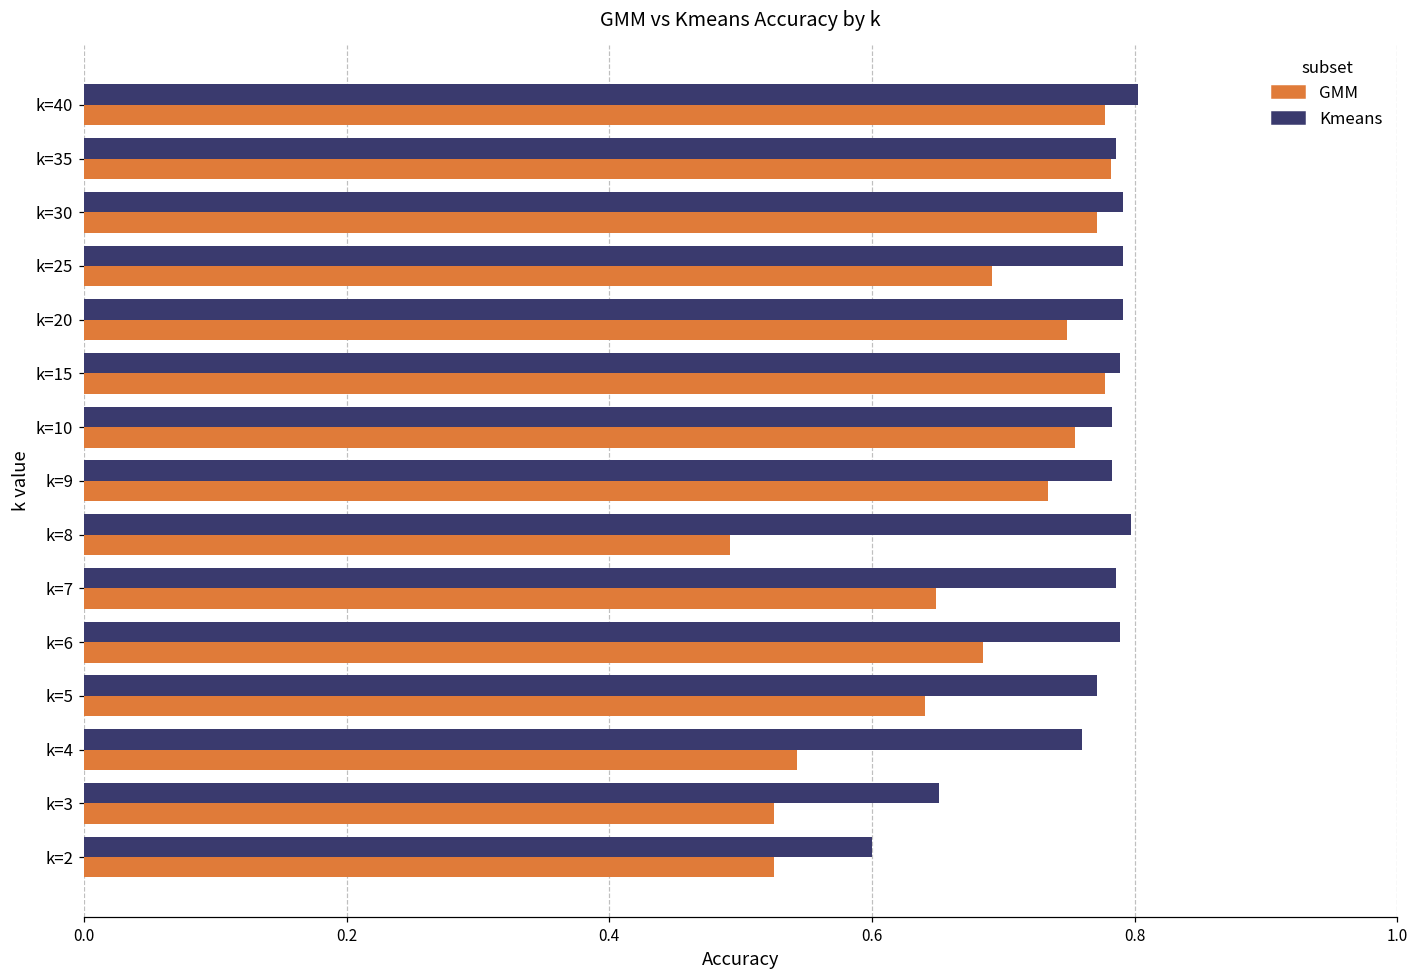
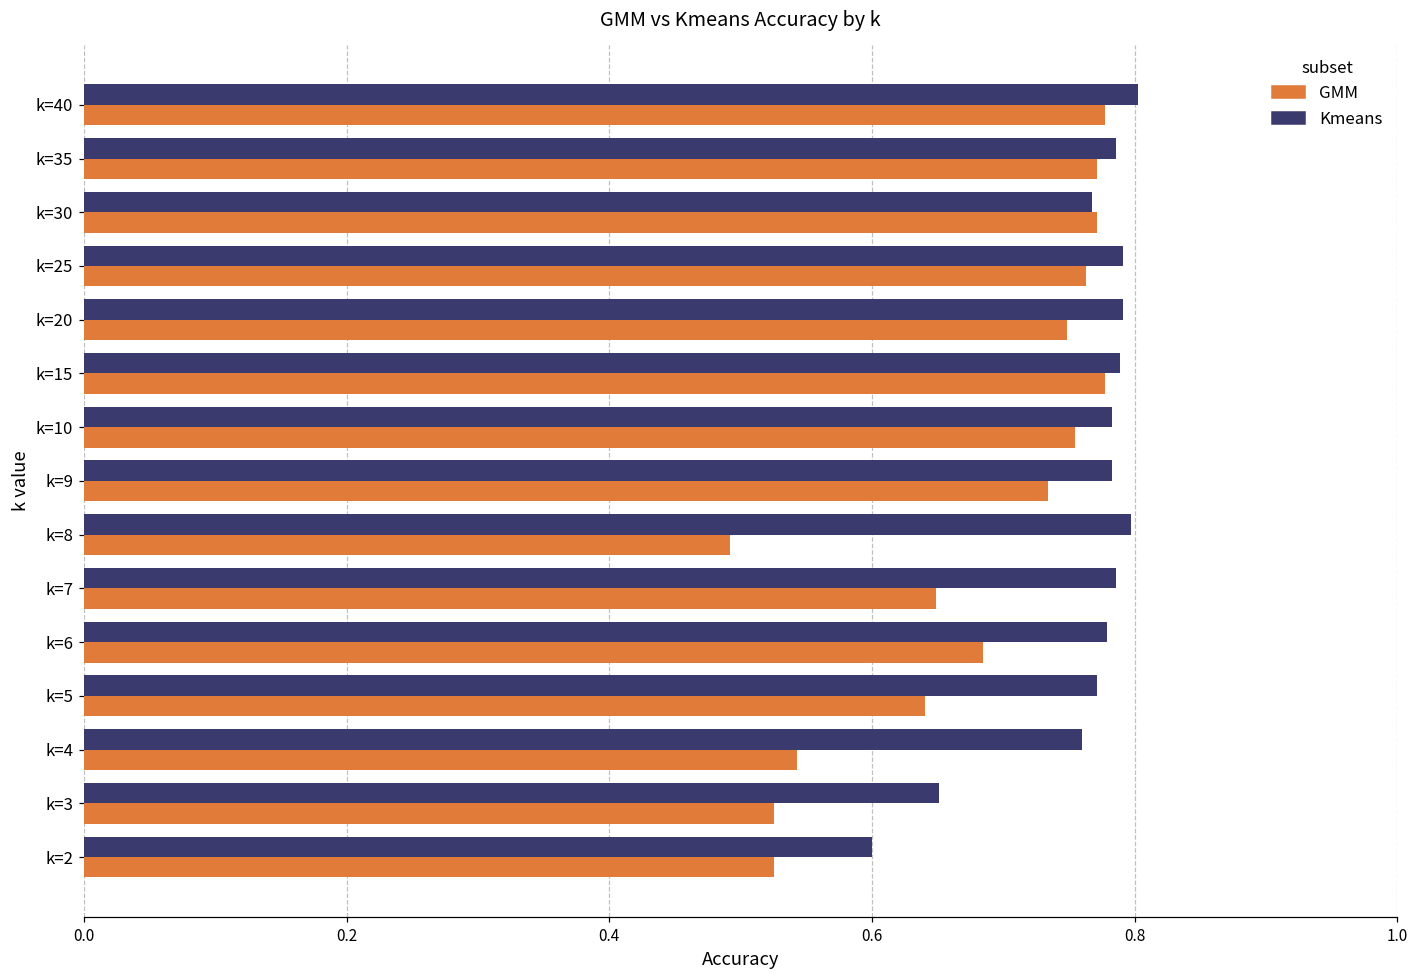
  {
    "Kmeans": {
      "k=40": 0.803,
      "k=35": 0.786,
-     "k=30": 0.791,
+     "k=30": 0.768,
      "k=25": 0.791,
      "k=20": 0.791,
      "k=15": 0.789,
      "k=10": 0.783,
      "k=9": 0.783,
      "k=8": 0.797,
      "k=7": 0.786,
-     "k=6": 0.789,
+     "k=6": 0.779,
      "k=5": 0.771,
      "k=4": 0.760,
      "k=3": 0.651,
      "k=2": 0.600
    },
    "GMM": {
      "k=40": 0.777,
-     "k=35": 0.782,
+     "k=35": 0.771,
      "k=30": 0.771,
-     "k=25": 0.692,
+     "k=25": 0.763,
      "k=20": 0.749,
      "k=15": 0.777,
      "k=10": 0.754,
      "k=9": 0.734,
      "k=8": 0.492,
      "k=7": 0.649,
      "k=6": 0.685,
      "k=5": 0.640,
      "k=4": 0.543,
      "k=3": 0.526,
      "k=2": 0.526
    }
  }
